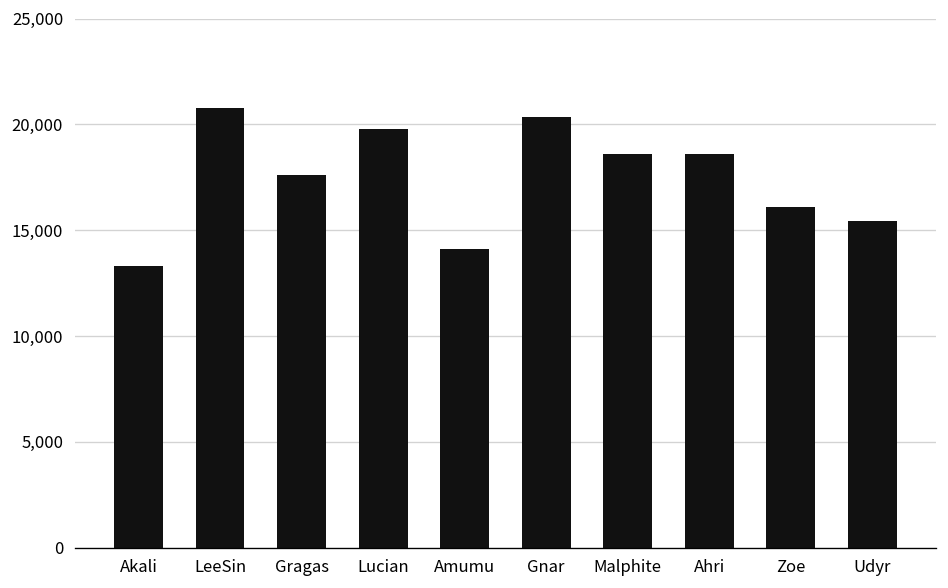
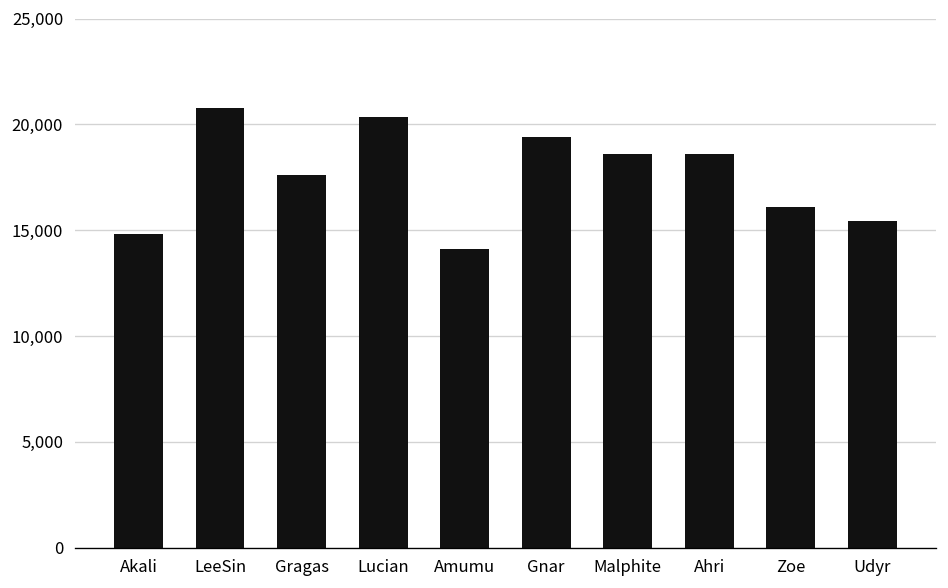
  {
-   "Akali": "13,300",
+   "Akali": "14,800",
    "LeeSin": "20,800",
    "Gragas": "17,600",
-   "Lucian": "19,800",
+   "Lucian": "20,400",
    "Amumu": "14,100",
-   "Gnar": "20,400",
+   "Gnar": "19,400",
    "Malphite": "18,600",
    "Ahri": "18,600",
    "Zoe": "16,100",
    "Udyr": "15,400"
  }
